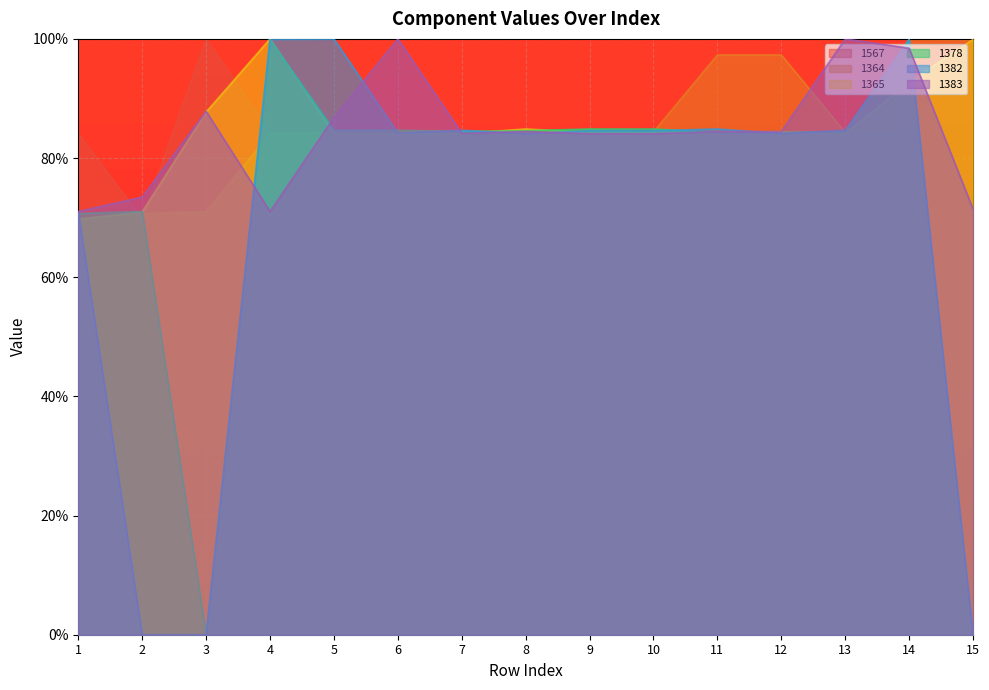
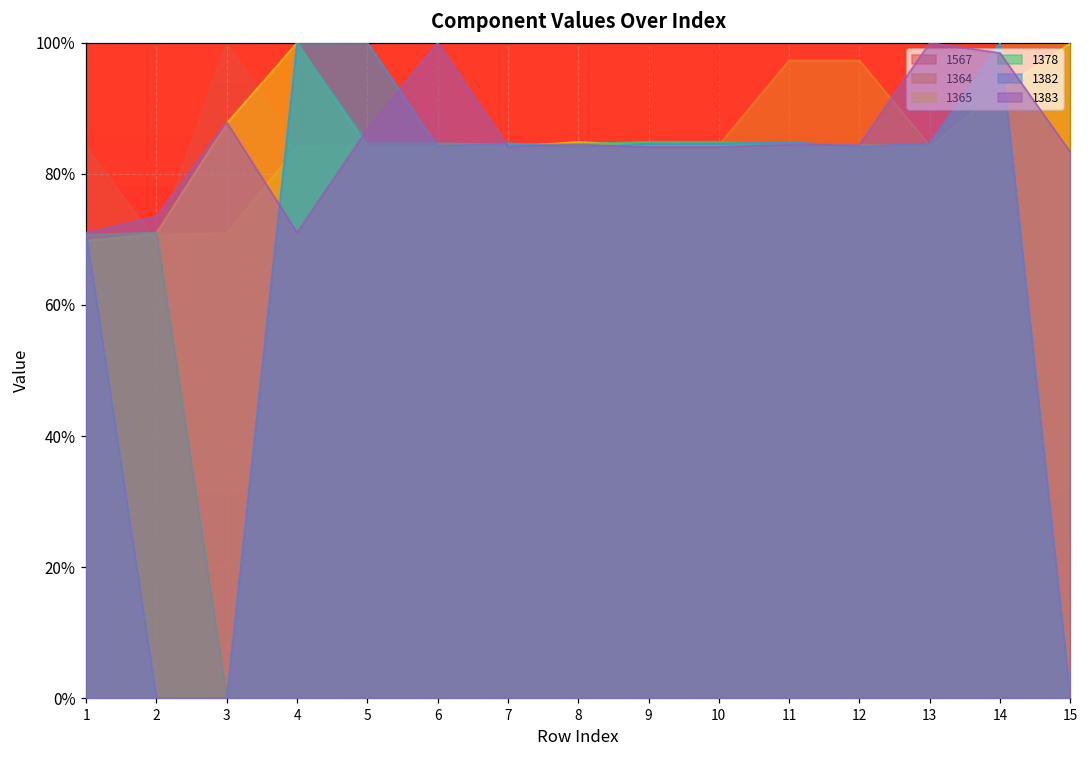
  {
    "1382": {
      "2": "0%",
      "5": "100%"
    },
    "1383": {
      "2": "73%",
      "4": "71%",
      "5": "87%",
      "6": "100%",
      "13": "100%",
-     "15": "71%"
+     "15": "83%"
    }
  }
